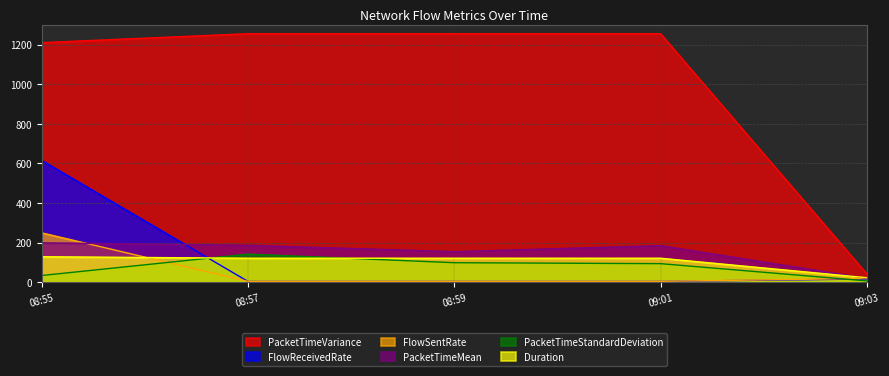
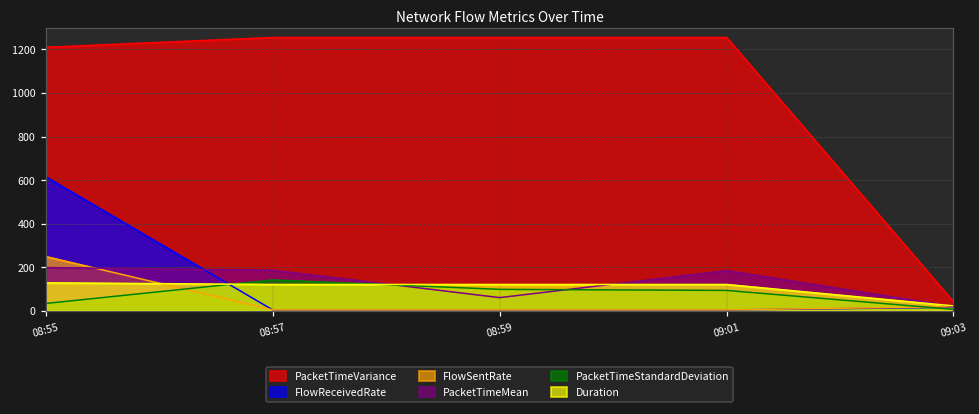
  {
    "PacketTimeVariance": {
      "08:55": 1210,
      "08:57": 1250,
      "08:59": 1250,
      "09:01": 1250,
      "09:03": 40
    },
    "FlowReceivedRate": {
      "08:55": 610
    },
    "FlowSentRate": {
      "08:55": 250
    },
    "PacketTimeMean": {
      "08:55": 200,
      "08:57": 190,
-     "08:59": 150,
+     "08:59": 60,
      "09:01": 180
    },
    "PacketTimeStandardDeviation": {
      "08:55": 30,
      "08:57": 140,
      "08:59": 100,
      "09:01": 90
    },
    "Duration": {
      "08:55": 130,
      "08:57": 120,
      "08:59": 120,
      "09:01": 120
    }
  }
